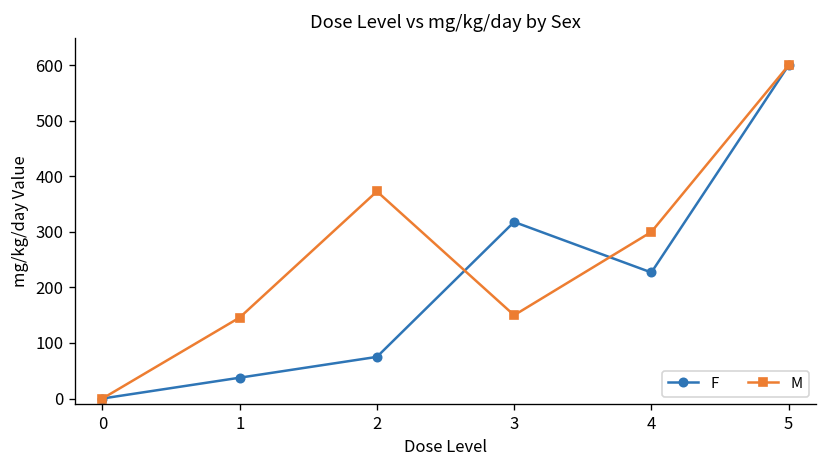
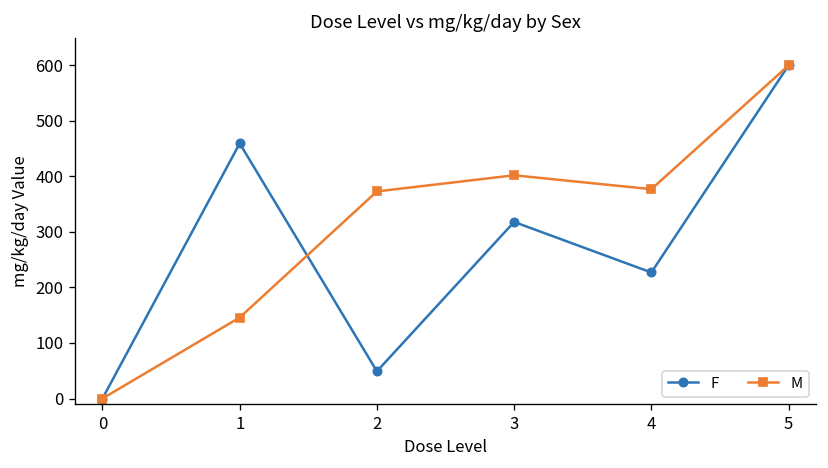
  {
    "F": {
-     "1": 40,
-     "2": 80,
+     "1": 460,
+     "2": 50,
      "3": 320,
      "4": 230
    },
    "M": {
      "1": 150,
      "2": 370,
-     "3": 150,
-     "4": 300
+     "3": 400,
+     "4": 380
    }
  }
